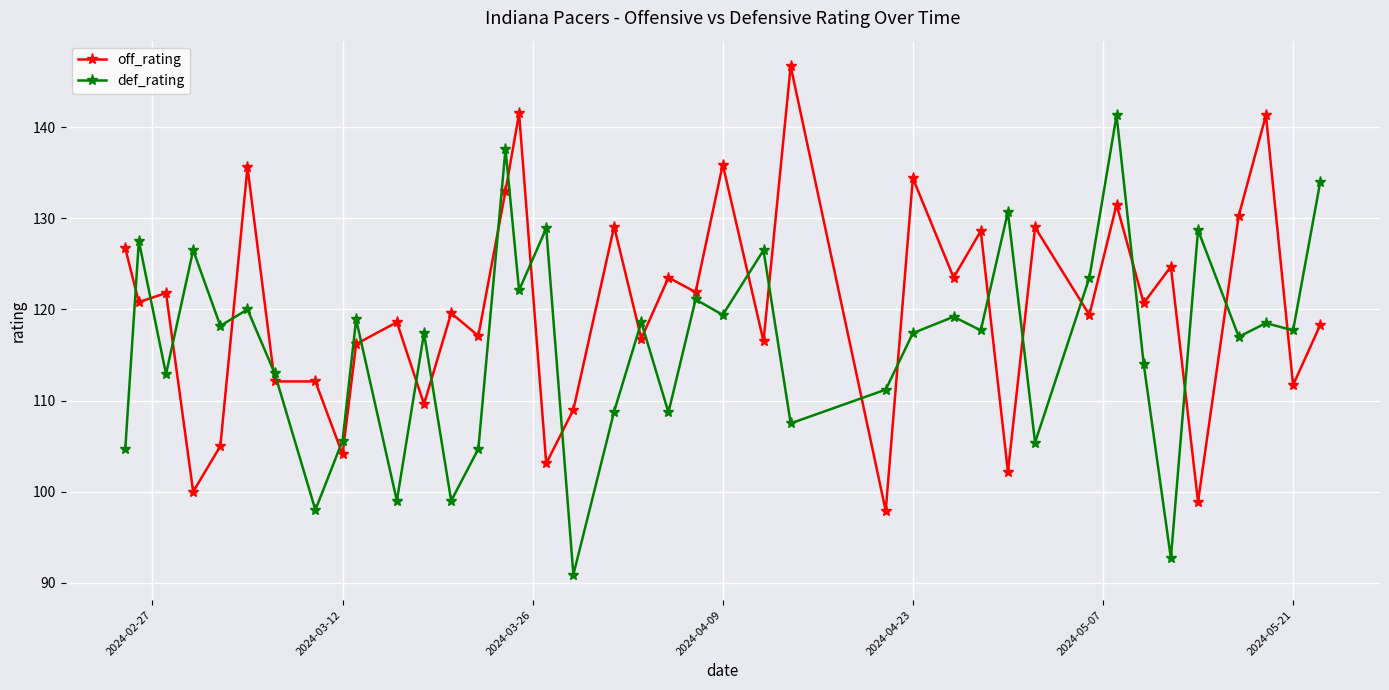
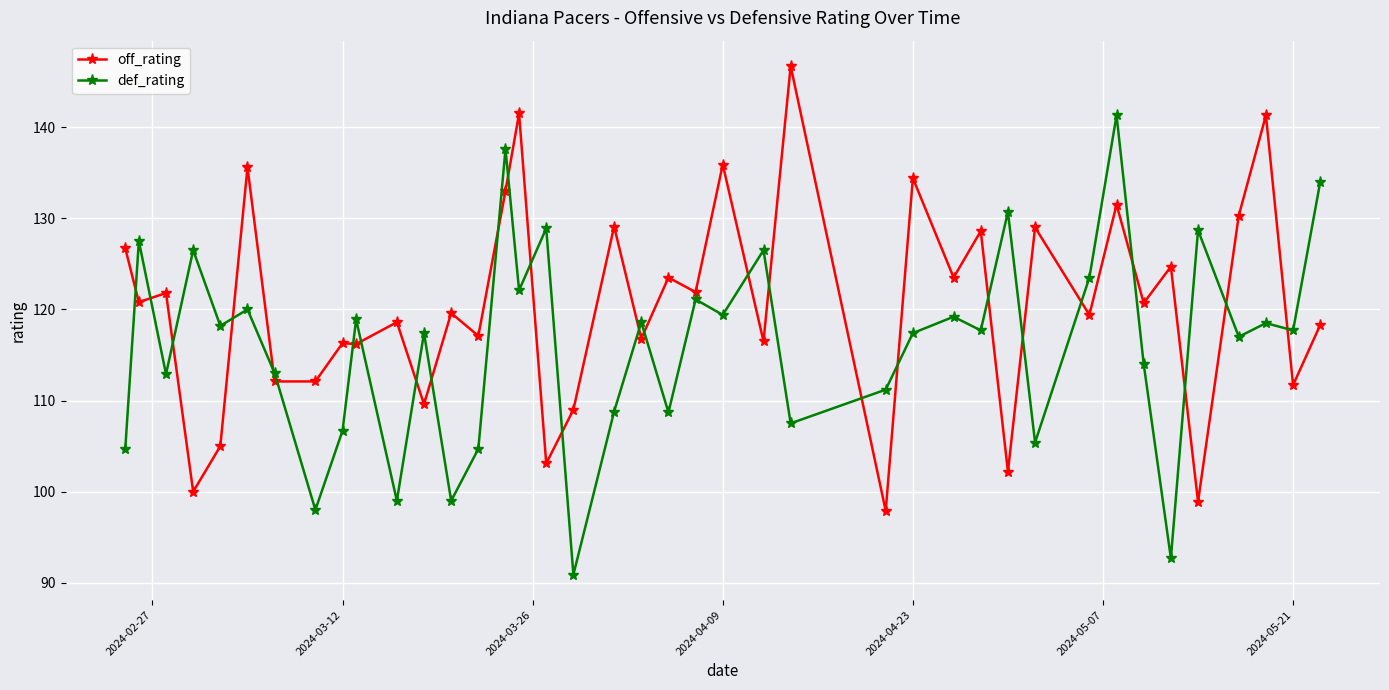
  {
    "off_rating": {
-     "2024-03-12": 104,
+     "2024-03-12": 116,
      "2024-04-09": 136,
      "2024-04-23": 134,
      "2024-05-21": 112
    },
    "def_rating": {
-     "2024-03-12": 106,
+     "2024-03-12": 107,
      "2024-04-09": 119,
      "2024-04-23": 117,
      "2024-05-21": 118
    }
  }
